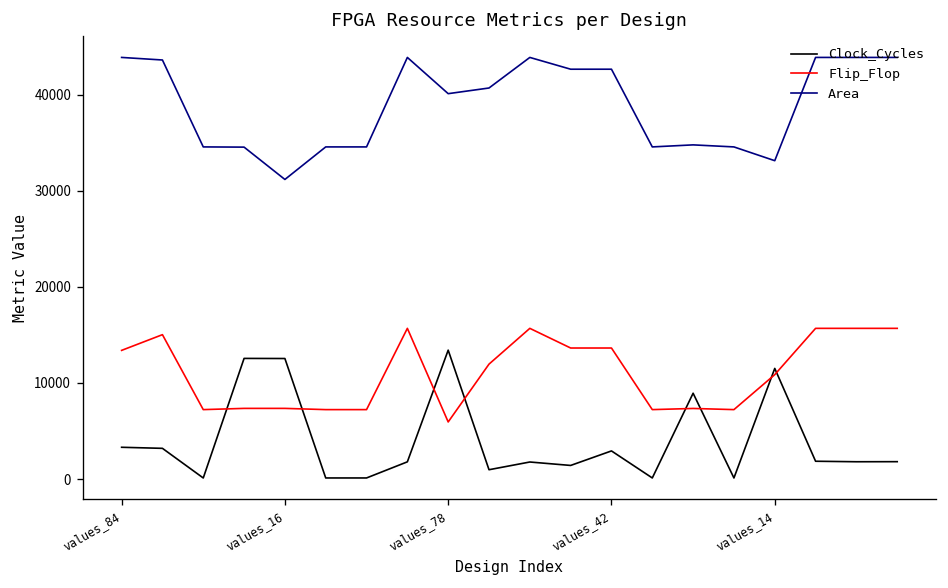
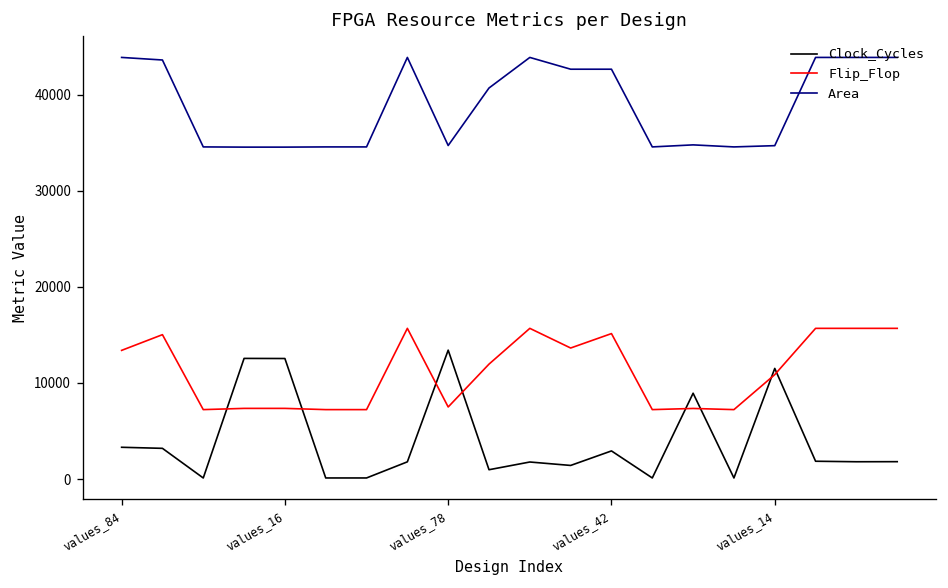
  {
    "Clock_Cycles": {
      "values_84": 3000,
      "values_16": 13000,
      "values_78": 13000,
      "values_42": 3000,
      "values_14": 12000
    },
    "Flip_Flop": {
      "values_84": 13000,
      "values_16": 7000,
-     "values_78": 6000,
-     "values_42": 14000,
+     "values_78": 8000,
+     "values_42": 15000,
      "values_14": 11000
    },
    "Area": {
      "values_84": 44000,
-     "values_16": 31000,
-     "values_78": 40000,
+     "values_16": 35000,
+     "values_78": 35000,
      "values_42": 43000,
-     "values_14": 33000
+     "values_14": 35000
    }
  }
